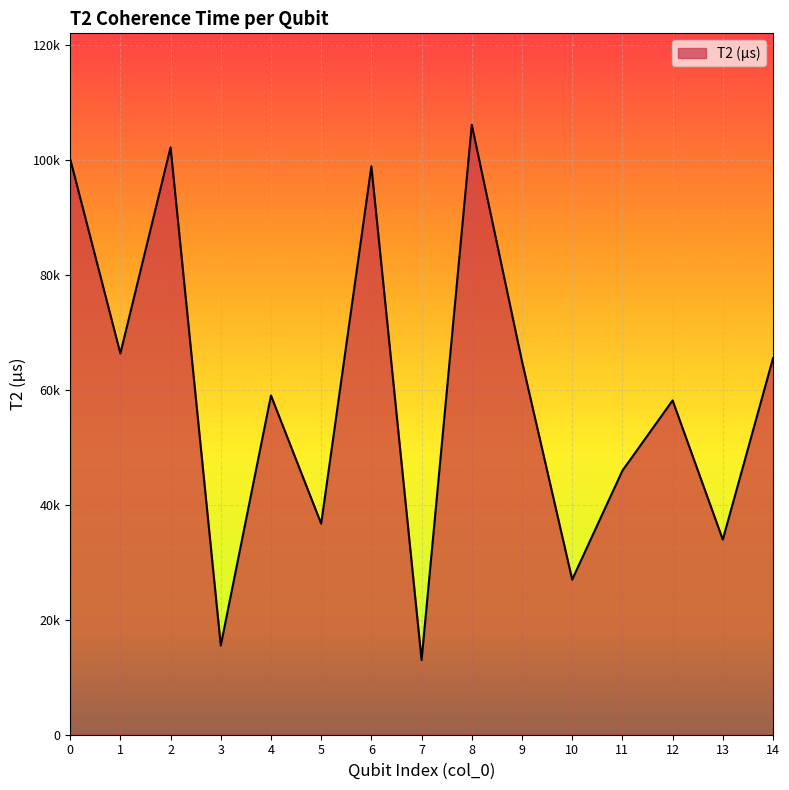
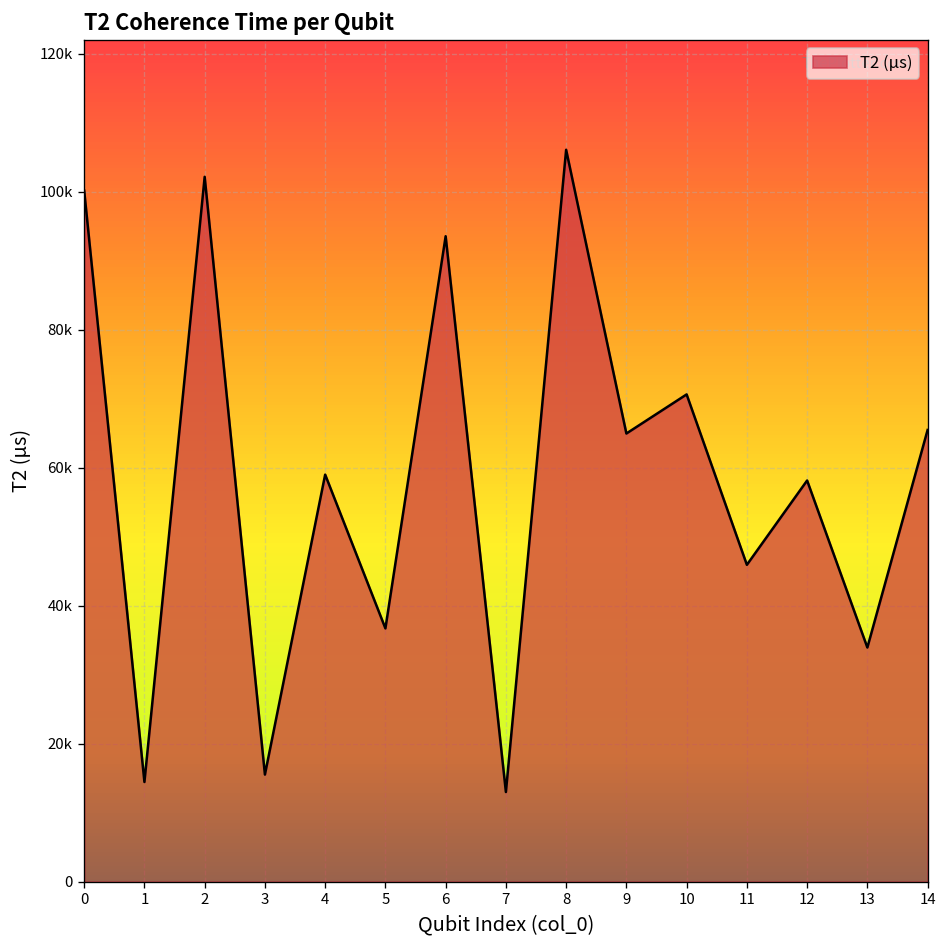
  {
    "0": 100000,
-   "1": 66000,
+   "1": 14000,
    "2": 102000,
    "3": 16000,
    "4": 59000,
    "5": 37000,
-   "6": 99000,
+   "6": 94000,
    "7": 13000,
    "8": 106000,
    "9": 65000,
-   "10": 27000,
+   "10": 71000,
    "11": 46000,
    "12": 58000,
    "13": 34000,
    "14": 65000
  }
